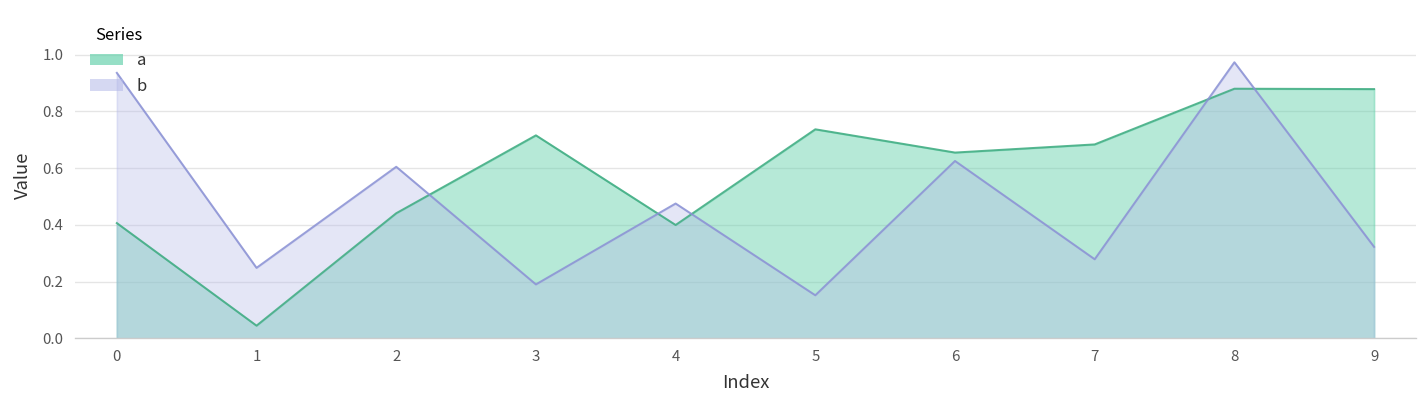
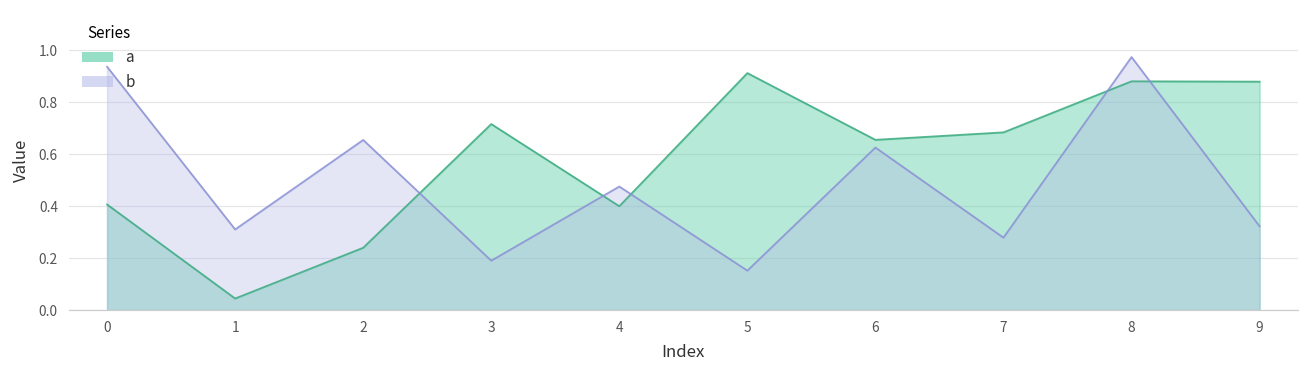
  {
    "a": {
      "0": 0.41,
      "1": 0.04,
-     "2": 0.44,
+     "2": 0.24,
      "3": 0.72,
      "4": 0.40,
-     "5": 0.74,
+     "5": 0.91,
      "6": 0.65,
      "7": 0.68,
      "8": 0.88,
      "9": 0.88
    },
    "b": {
      "0": 0.94,
-     "1": 0.25,
-     "2": 0.60,
+     "1": 0.31,
+     "2": 0.65,
      "3": 0.19,
      "4": 0.48,
      "5": 0.15,
      "6": 0.63,
      "7": 0.28,
      "8": 0.97,
      "9": 0.32
    }
  }
